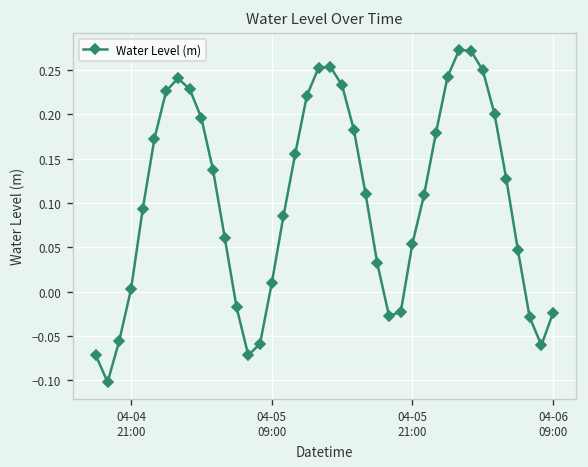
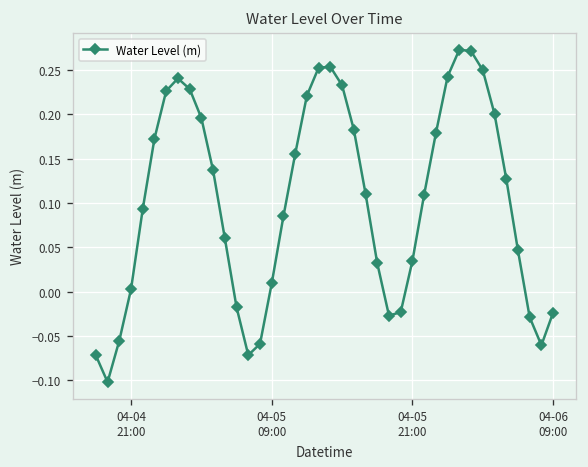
  {
    "04-04 21:00": 0.00,
    "04-05 09:00": 0.01,
-   "04-05 21:00": 0.05,
+   "04-05 21:00": 0.03,
    "04-06 09:00": -0.02
  }
